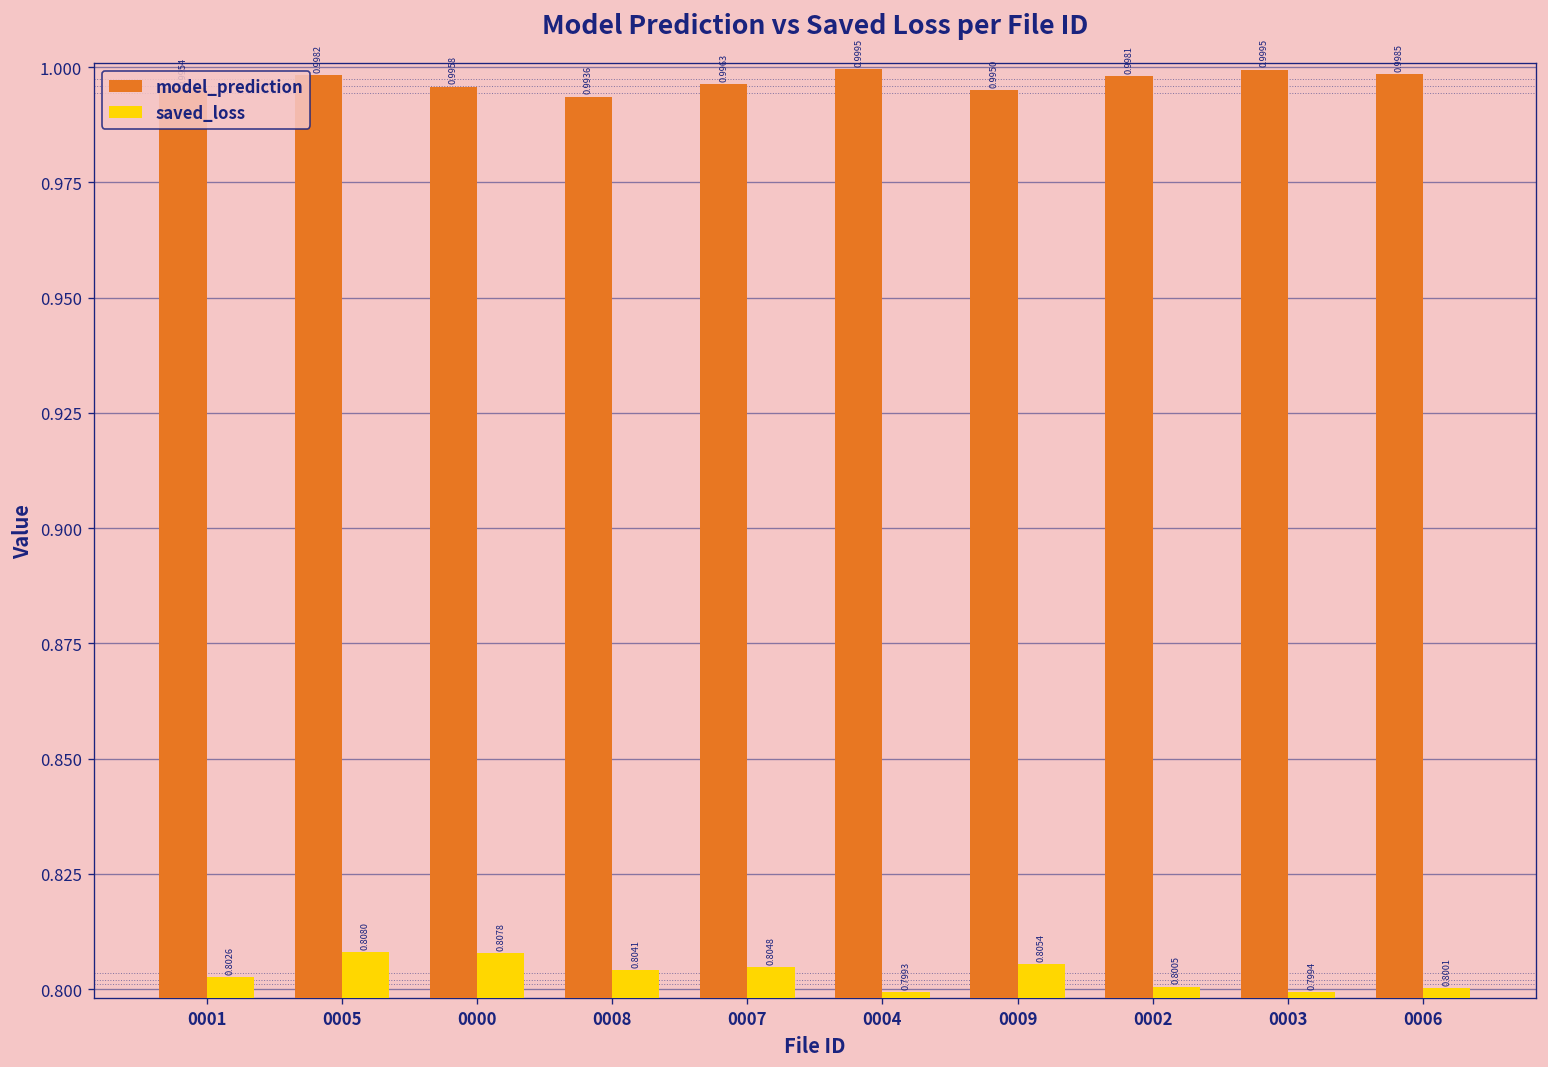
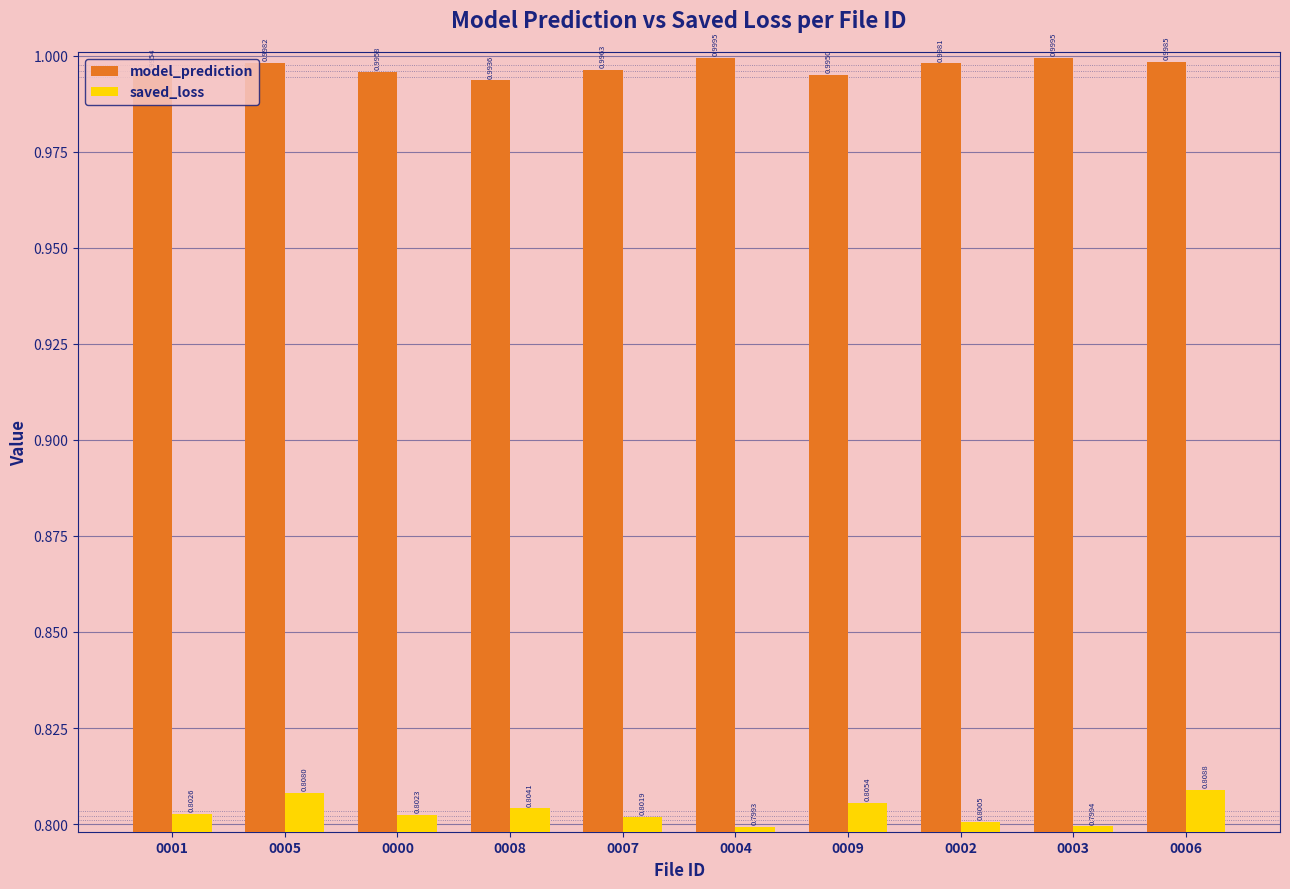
  {
    "model_prediction": {
      "0005": 0.9982,
      "0000": 0.9958,
      "0008": 0.9936,
      "0007": 0.9963,
      "0004": 0.9995,
      "0009": 0.9950,
      "0002": 0.9981,
      "0003": 0.9995,
      "0006": 0.9985
    },
    "saved_loss": {
      "0001": 0.8026,
      "0005": 0.8080,
-     "0000": 0.8078,
+     "0000": 0.8023,
      "0008": 0.8041,
-     "0007": 0.8048,
+     "0007": 0.8019,
      "0004": 0.7993,
      "0009": 0.8054,
      "0002": 0.8005,
      "0003": 0.7994,
-     "0006": 0.8001
+     "0006": 0.8088
    }
  }
